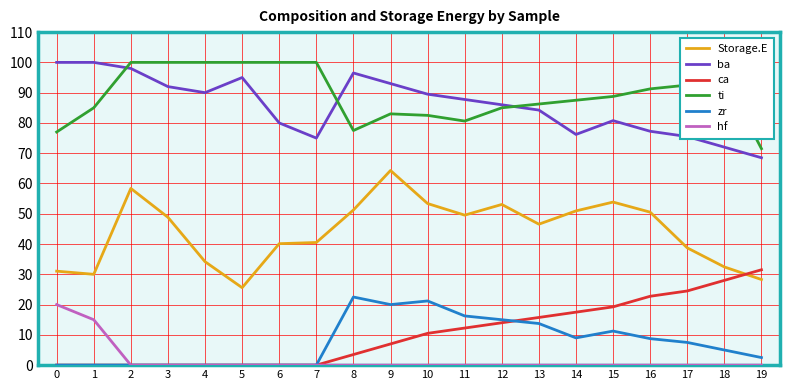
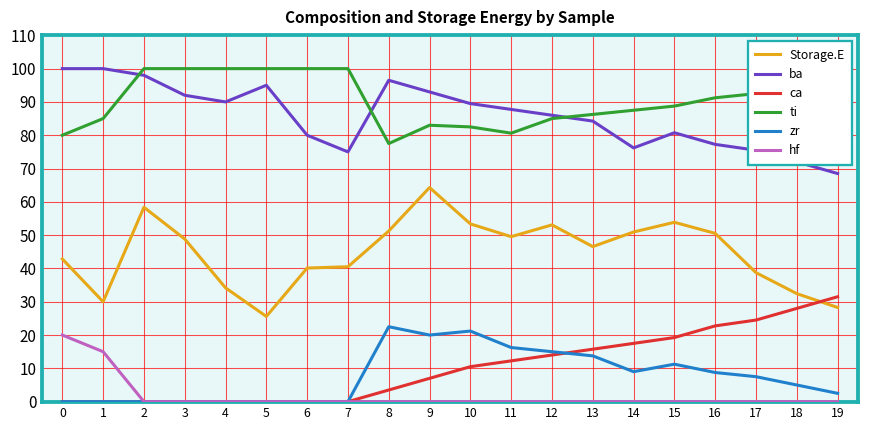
  {
    "Storage.E": {
-     "0": 31,
+     "0": 43,
      "1": 30,
      "2": 58,
      "3": 49,
      "4": 34,
      "5": 26,
      "6": 40,
      "7": 41,
      "8": 51,
      "9": 64,
      "10": 53,
      "11": 50,
      "12": 53,
      "13": 47,
      "14": 51,
      "15": 54,
      "16": 51,
      "17": 39,
      "18": 32,
      "19": 28
    },
    "ba": {
      "0": 100,
      "1": 100,
      "2": 98,
      "3": 92,
      "4": 90,
      "5": 95,
      "6": 80,
      "7": 75,
      "8": 97,
      "9": 93,
      "10": 90,
      "11": 88,
      "12": 86,
      "13": 84,
      "14": 76,
      "15": 81,
      "16": 77,
      "18": 72,
      "19": 69
    },
    "ca": {
      "8": 4,
      "9": 7,
      "10": 11,
      "11": 12,
      "12": 14,
      "13": 16,
      "14": 18,
      "15": 19,
      "16": 23,
      "17": 25,
      "18": 28,
      "19": 32
    },
    "ti": {
-     "0": 77,
+     "0": 80,
      "1": 85,
      "2": 100,
      "3": 100,
      "4": 100,
      "5": 100,
      "6": 100,
      "7": 100,
      "8": 78,
      "9": 83,
      "10": 83,
      "11": 81,
      "12": 85,
      "13": 86,
      "14": 88,
      "15": 89,
      "16": 91,
      "19": 72
    },
    "zr": {
      "8": 23,
      "9": 20,
      "10": 21,
      "11": 16,
      "12": 15,
      "13": 14,
      "14": 9,
      "15": 11,
      "16": 9,
      "17": 8,
      "18": 5,
      "19": 3
    },
    "hf": {
      "0": 20,
      "1": 15,
      "8": 0,
      "9": 0,
      "10": 0,
      "11": 0,
      "12": 0,
      "13": 0,
      "14": 0,
      "15": 0,
      "16": 0,
      "17": 0,
      "18": 0,
      "19": 0
    }
  }
